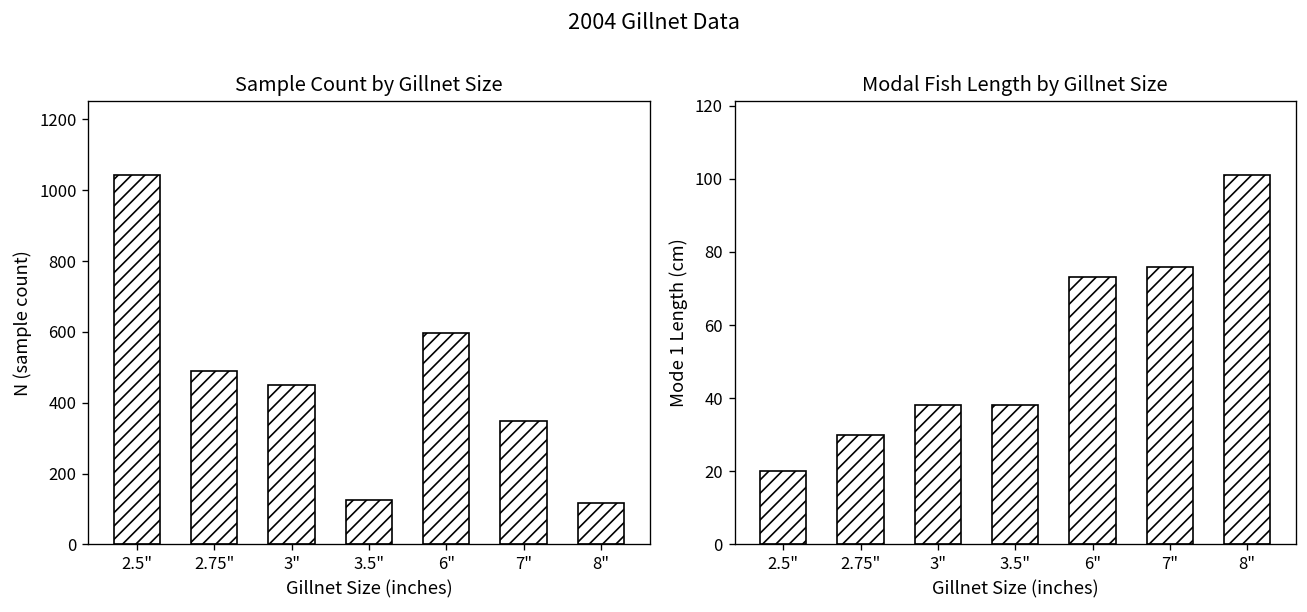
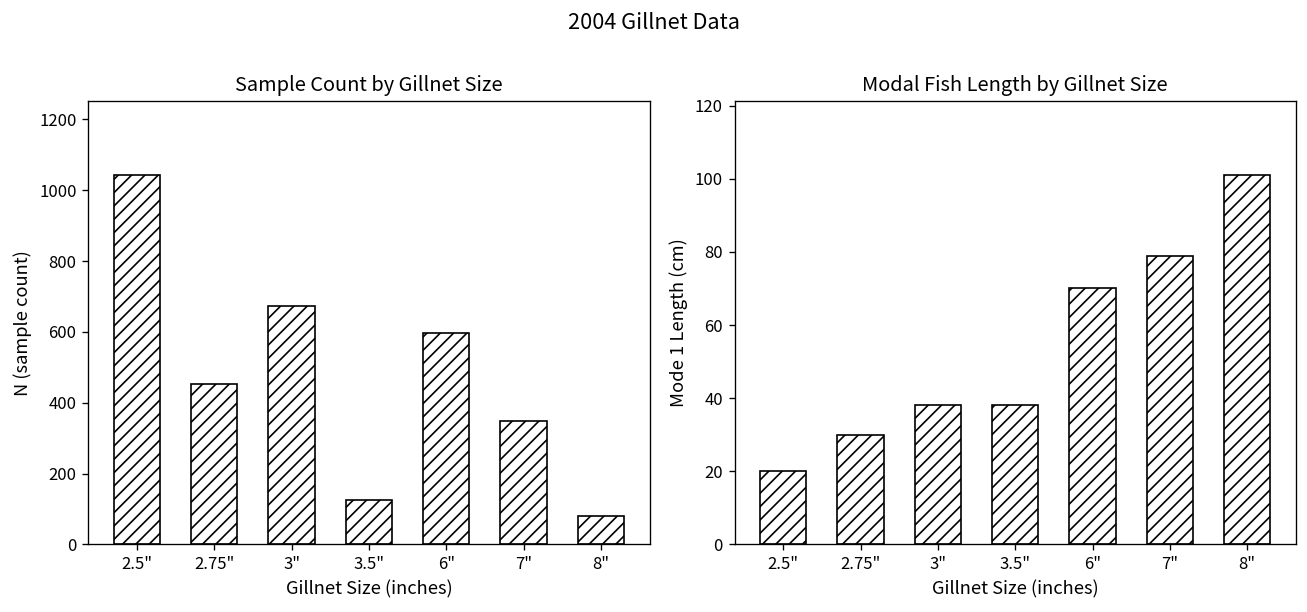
  {
    "Sample Count by Gillnet Size": {
      "2.5\"": 1040,
-     "2.75\"": 490,
-     "3\"": 450,
+     "2.75\"": 450,
+     "3\"": 670,
      "3.5\"": 130,
      "6\"": 600,
      "7\"": 350,
-     "8\"": 120
+     "8\"": 80
    },
    "Modal Fish Length by Gillnet Size": {
      "2.5\"": 20,
      "2.75\"": 30,
      "3\"": 38,
      "3.5\"": 38,
-     "6\"": 73,
-     "7\"": 76,
+     "6\"": 70,
+     "7\"": 79,
      "8\"": 101
    }
  }
